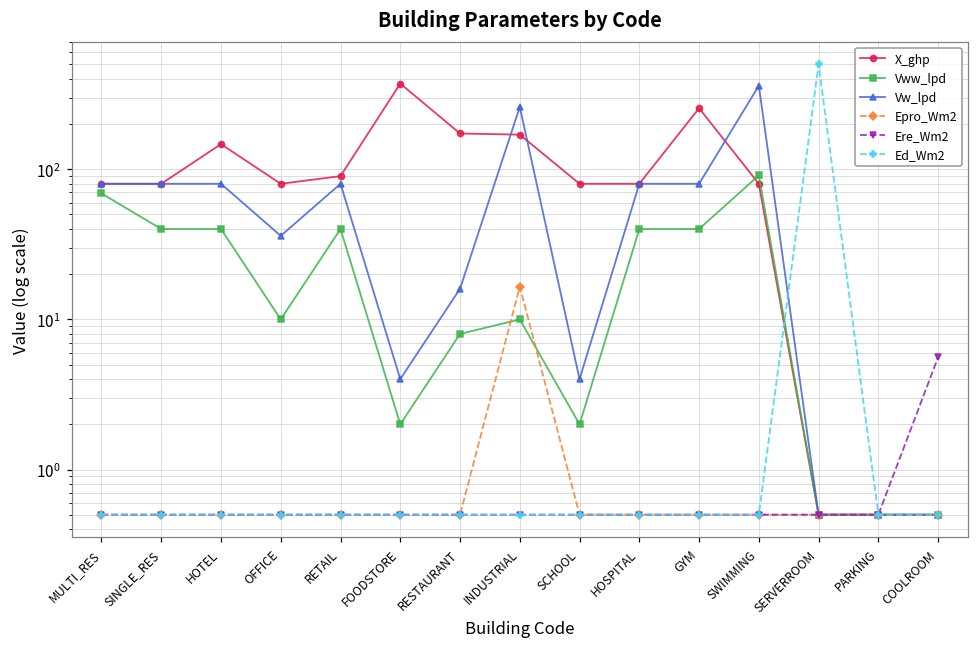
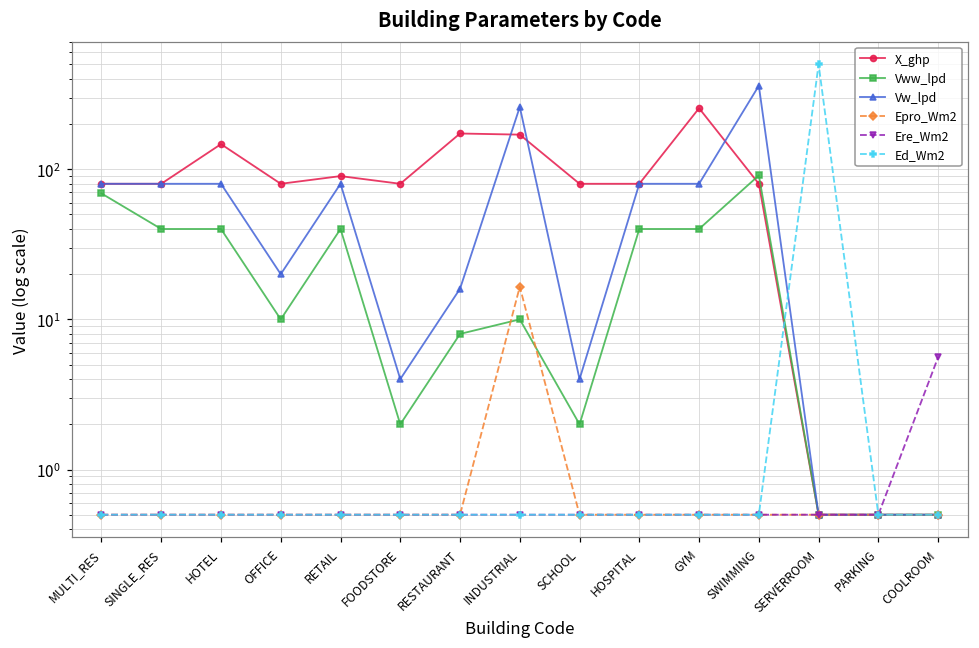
  {
    "X_ghp": {
      "HOTEL": 150,
      "OFFICE": 80,
      "RETAIL": 90,
-     "FOODSTORE": 370,
+     "FOODSTORE": 80,
      "RESTAURANT": 170,
      "INDUSTRIAL": 170,
      "SCHOOL": 80,
      "GYM": 260,
      "SWIMMING": 80
    },
    "Vww_lpd": {
      "MULTI_RES": 70,
      "SINGLE_RES": 40,
      "HOTEL": 40,
      "OFFICE": 10,
      "RETAIL": 40,
      "FOODSTORE": 2,
      "RESTAURANT": 8,
      "INDUSTRIAL": 10,
      "SCHOOL": 2,
      "HOSPITAL": 40,
      "GYM": 40,
      "SWIMMING": 90
    },
    "Vw_lpd": {
      "HOTEL": 80,
-     "OFFICE": 36,
+     "OFFICE": 20,
      "RETAIL": 80,
      "FOODSTORE": 4,
      "RESTAURANT": 16,
      "INDUSTRIAL": 260,
      "SCHOOL": 4,
      "GYM": 80,
      "SWIMMING": 360
    },
    "Epro_Wm2": {
      "INDUSTRIAL": 17
    },
    "Ere_Wm2": {
      "COOLROOM": 5.6
    },
    "Ed_Wm2": {
      "SERVERROOM": 500
    }
  }
